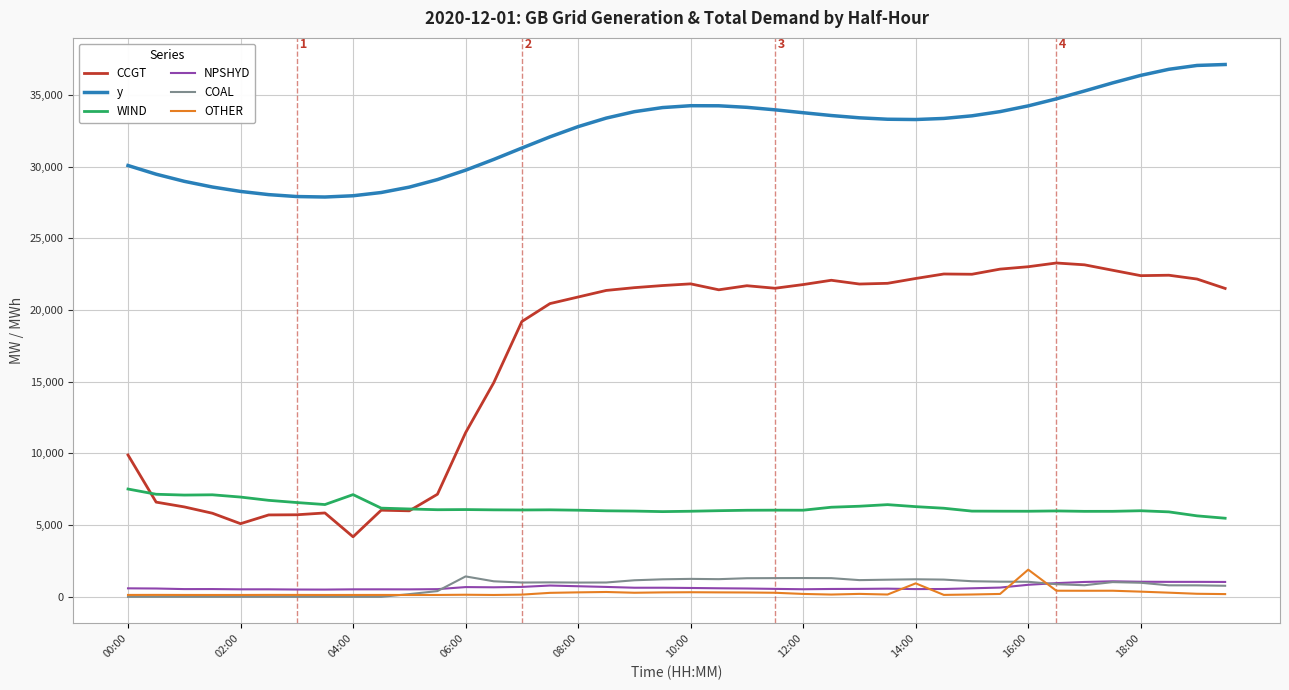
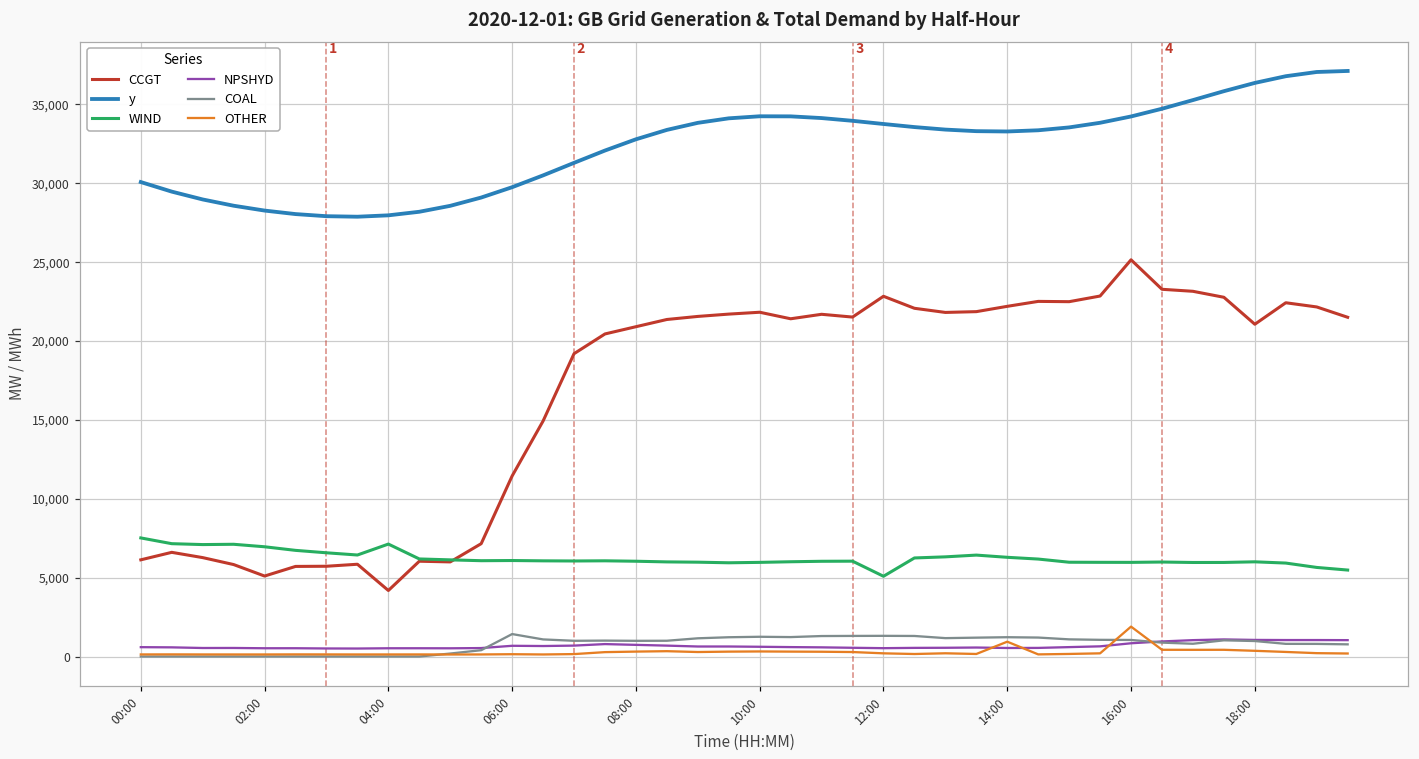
  {
    "CCGT": {
-     "00:00": "9,900",
+     "00:00": "6,100",
      "02:00": "5,100",
      "04:00": "4,200",
      "06:00": "11,400",
      "08:00": "20,900",
      "10:00": "21,800",
-     "12:00": "21,800",
+     "12:00": "22,800",
      "14:00": "22,200",
-     "16:00": "23,000",
-     "18:00": "22,400"
+     "16:00": "25,200",
+     "18:00": "21,100"
    },
    "y": {
      "00:00": "30,100",
      "02:00": "28,300",
      "04:00": "28,000",
      "06:00": "29,800",
      "08:00": "32,800",
      "10:00": "34,300",
      "12:00": "33,800",
      "14:00": "33,300",
      "16:00": "34,200",
      "18:00": "36,400"
    },
    "WIND": {
      "00:00": "7,500",
      "02:00": "7,000",
      "04:00": "7,100",
      "06:00": "6,100",
      "08:00": "6,000",
      "10:00": "6,000",
-     "12:00": "6,000",
+     "12:00": "5,100",
      "14:00": "6,300",
      "16:00": "6,000",
      "18:00": "6,000"
    },
    "NPSHYD": {
      "00:00": "600",
      "02:00": "500",
      "04:00": "500",
      "06:00": "700",
      "08:00": "700",
      "10:00": "600",
      "12:00": "500",
      "14:00": "500",
      "16:00": "800"
    },
    "COAL": {
      "06:00": "1,400",
      "08:00": "1,000",
      "10:00": "1,300",
      "12:00": "1,300",
      "14:00": "1,200",
      "16:00": "1,100"
    },
    "OTHER": {
      "06:00": "100",
      "08:00": "300",
      "10:00": "300",
      "12:00": "200",
      "14:00": "900",
      "16:00": "1,900",
      "18:00": "400"
    }
  }
